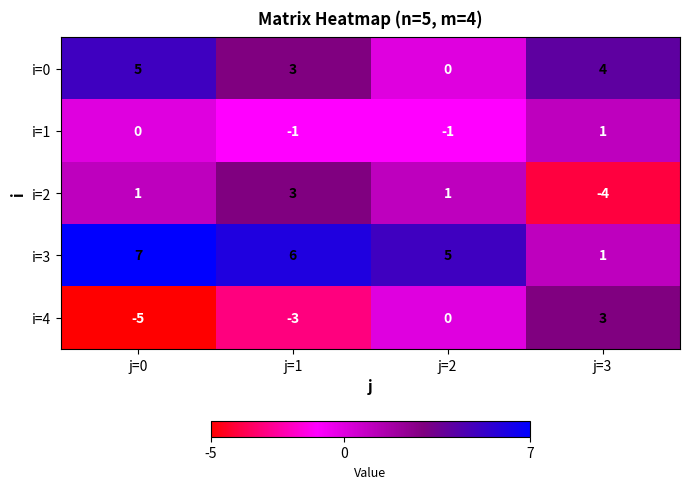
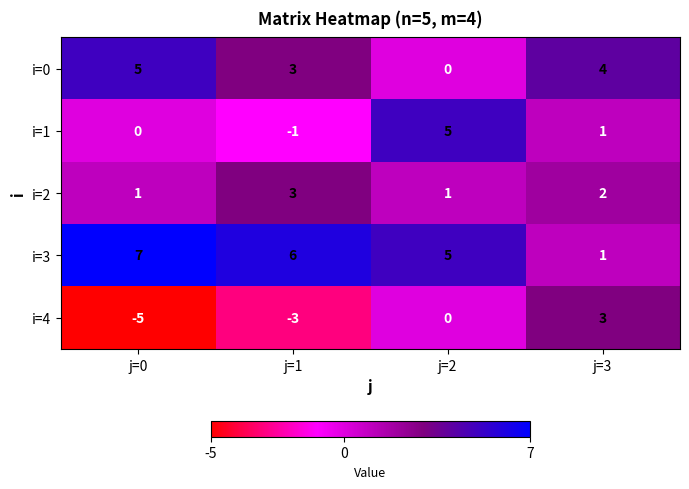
  {
    "i=0": {
      "j=0": 5,
      "j=1": 3,
      "j=2": 0,
      "j=3": 4
    },
    "i=1": {
      "j=0": 0,
      "j=1": -1,
-     "j=2": -1,
+     "j=2": 5,
      "j=3": 1
    },
    "i=2": {
      "j=0": 1,
      "j=1": 3,
      "j=2": 1,
-     "j=3": -4
+     "j=3": 2
    },
    "i=3": {
      "j=0": 7,
      "j=1": 6,
      "j=2": 5,
      "j=3": 1
    },
    "i=4": {
      "j=0": -5,
      "j=1": -3,
      "j=2": 0,
      "j=3": 3
    }
  }
